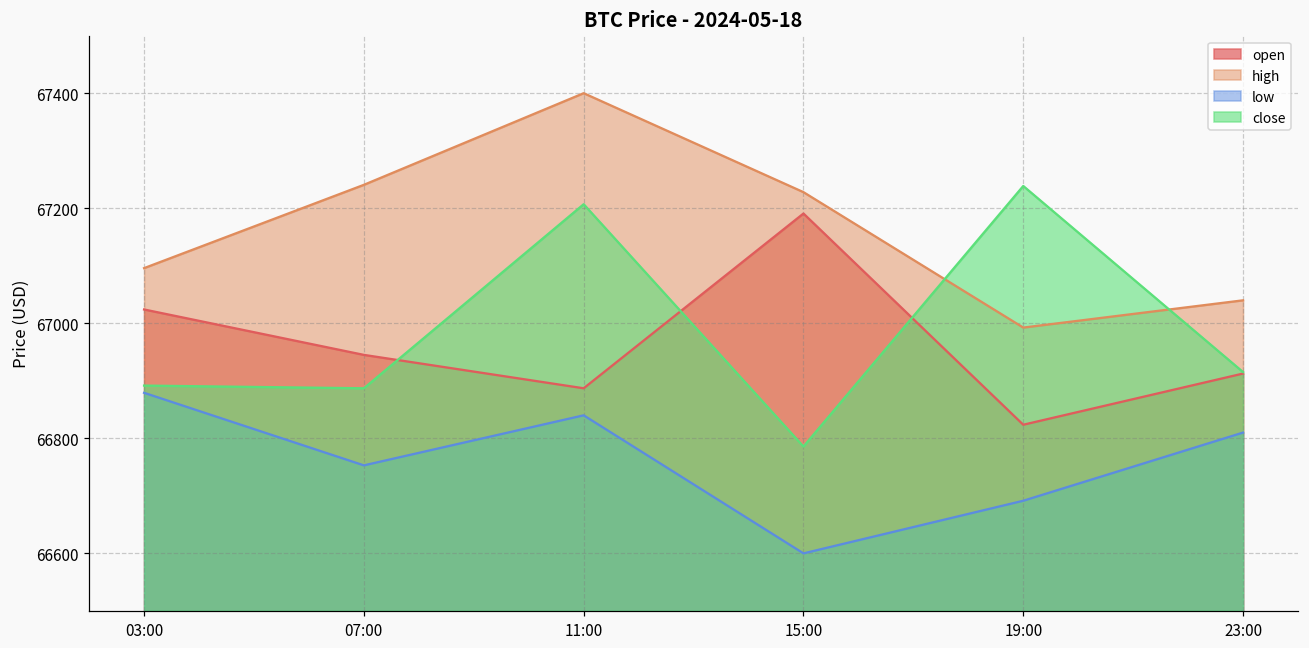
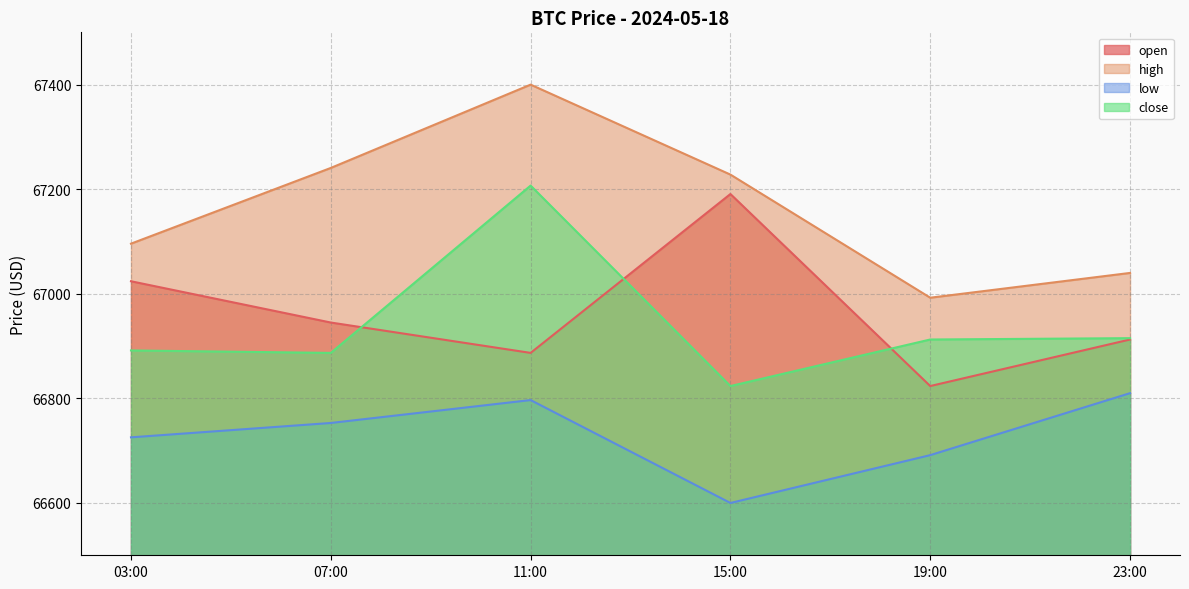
  {
    "low": {
-     "03:00": 66880,
+     "03:00": 66730,
      "07:00": 66750,
-     "11:00": 66840,
+     "11:00": 66800,
      "15:00": 66600,
      "19:00": 66690,
      "23:00": 66810
    },
    "close": {
      "03:00": 66890,
      "07:00": 66890,
      "11:00": 67210,
-     "15:00": 66790,
-     "19:00": 67240
+     "15:00": 66820,
+     "19:00": 66910
    }
  }
